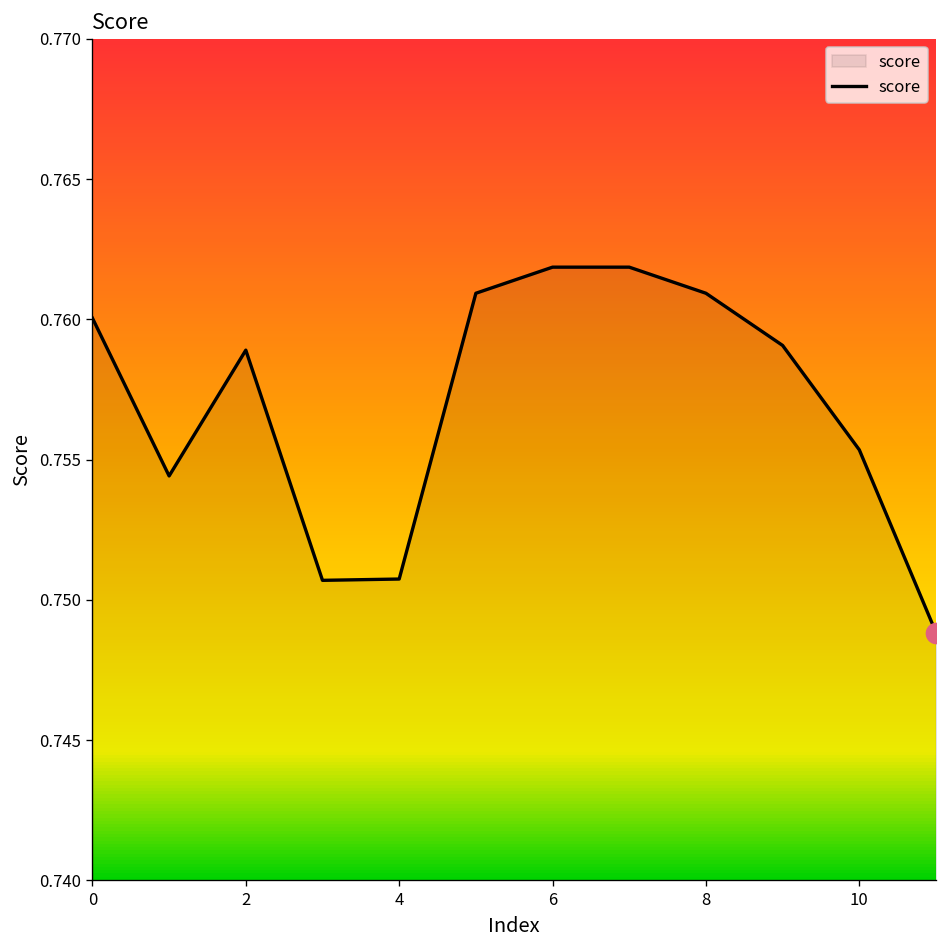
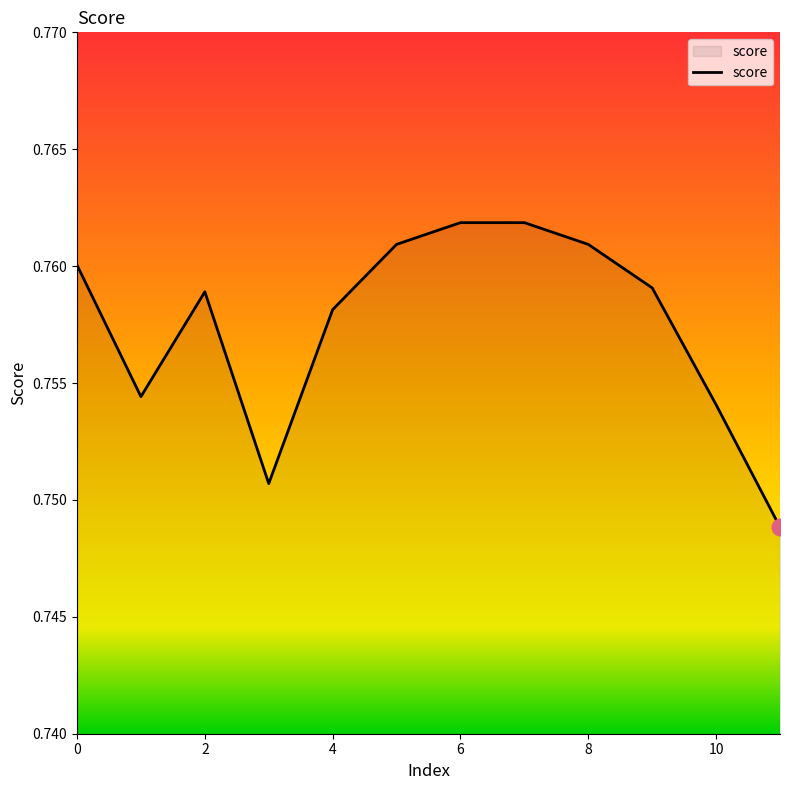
  {
    "score": {
      "0": 0.7600,
      "2": 0.7589,
-     "4": 0.7507,
+     "4": 0.7581,
      "6": 0.7619,
      "8": 0.7609,
-     "10": 0.7553
+     "10": 0.7541
    }
  }
